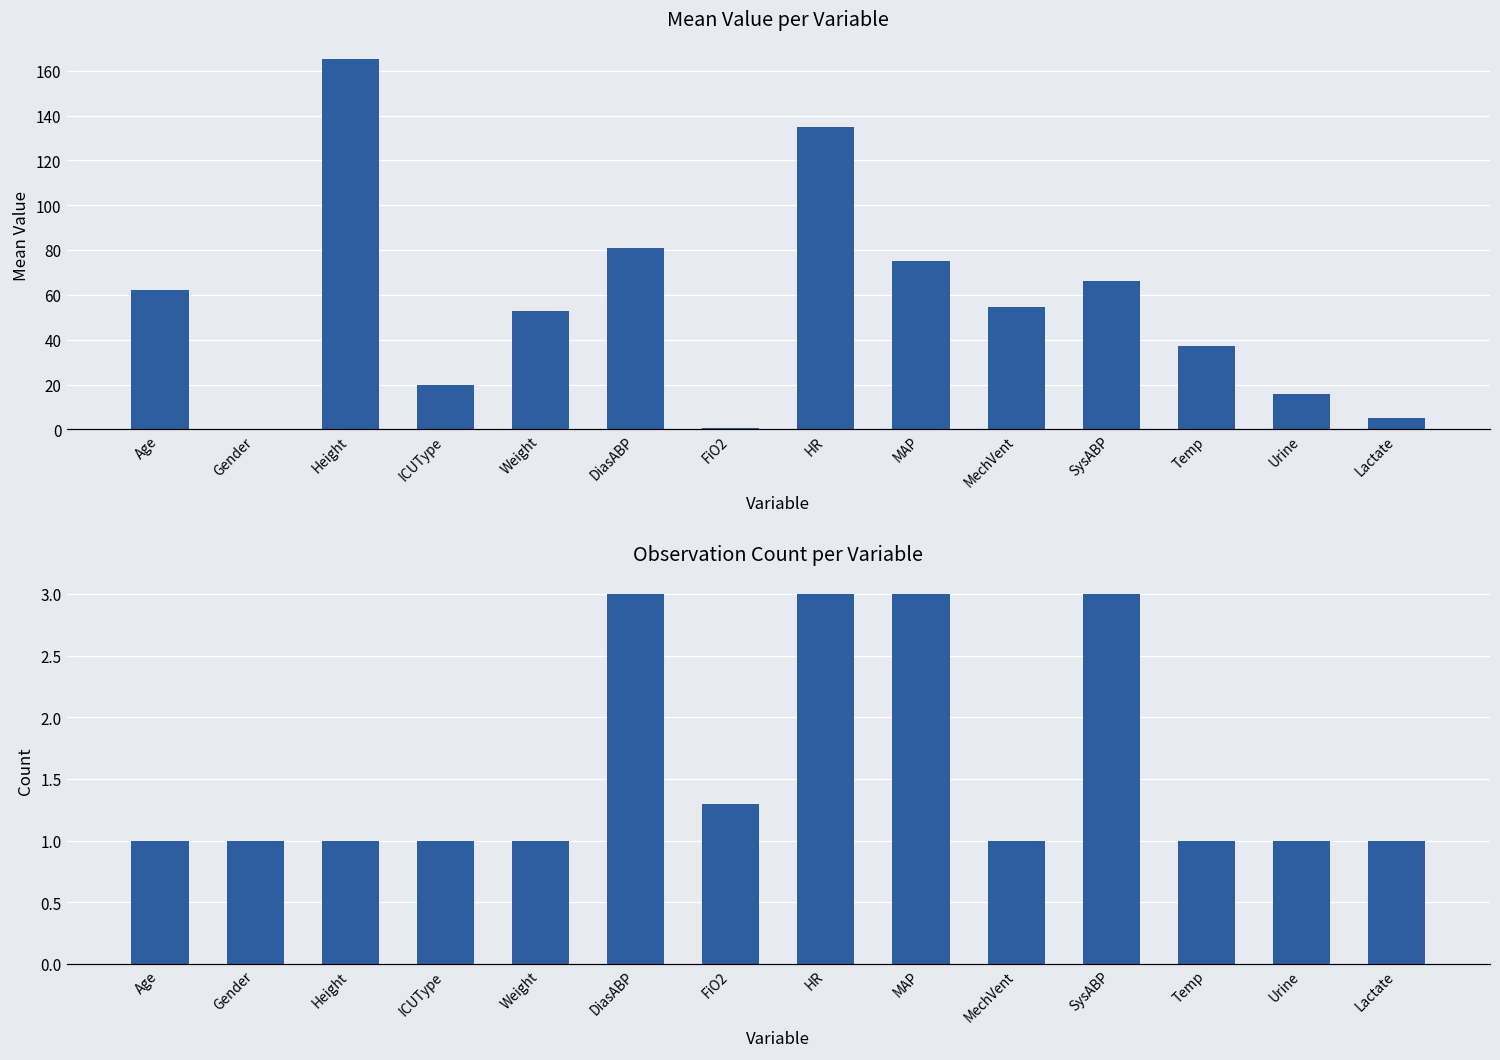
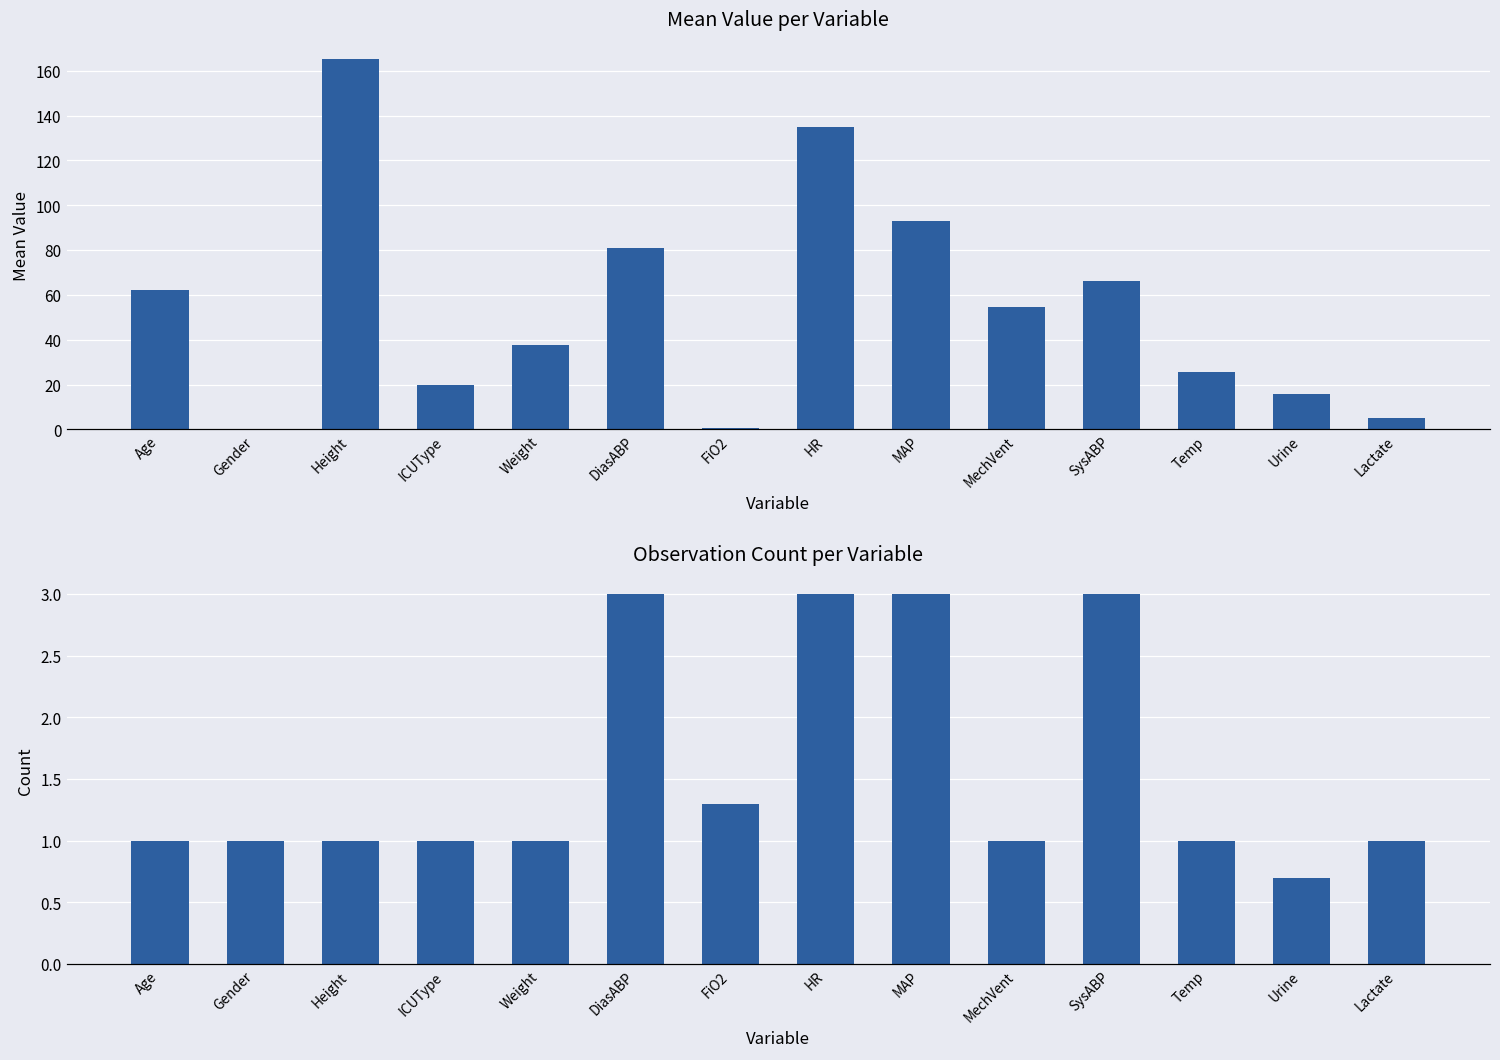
  {
    "Mean Value per Variable": {
      "Age": 62,
      "Gender": 0,
      "Height": 165,
      "ICUType": 20,
-     "Weight": 53,
+     "Weight": 38,
      "DiasABP": 81,
      "HR": 135,
-     "MAP": 75,
+     "MAP": 93,
      "MechVent": 55,
      "SysABP": 66,
-     "Temp": 37,
+     "Temp": 26,
      "Urine": 16,
      "Lactate": 5
    },
    "Observation Count per Variable": {
      "Age": 1.0,
      "Gender": 1.0,
      "Height": 1.0,
      "ICUType": 1.0,
      "Weight": 1.0,
      "DiasABP": 3.0,
      "FiO2": 1.3,
      "HR": 3.0,
      "MAP": 3.0,
      "MechVent": 1.0,
      "SysABP": 3.0,
      "Temp": 1.0,
-     "Urine": 1.0,
+     "Urine": 0.7,
      "Lactate": 1.0
    }
  }
